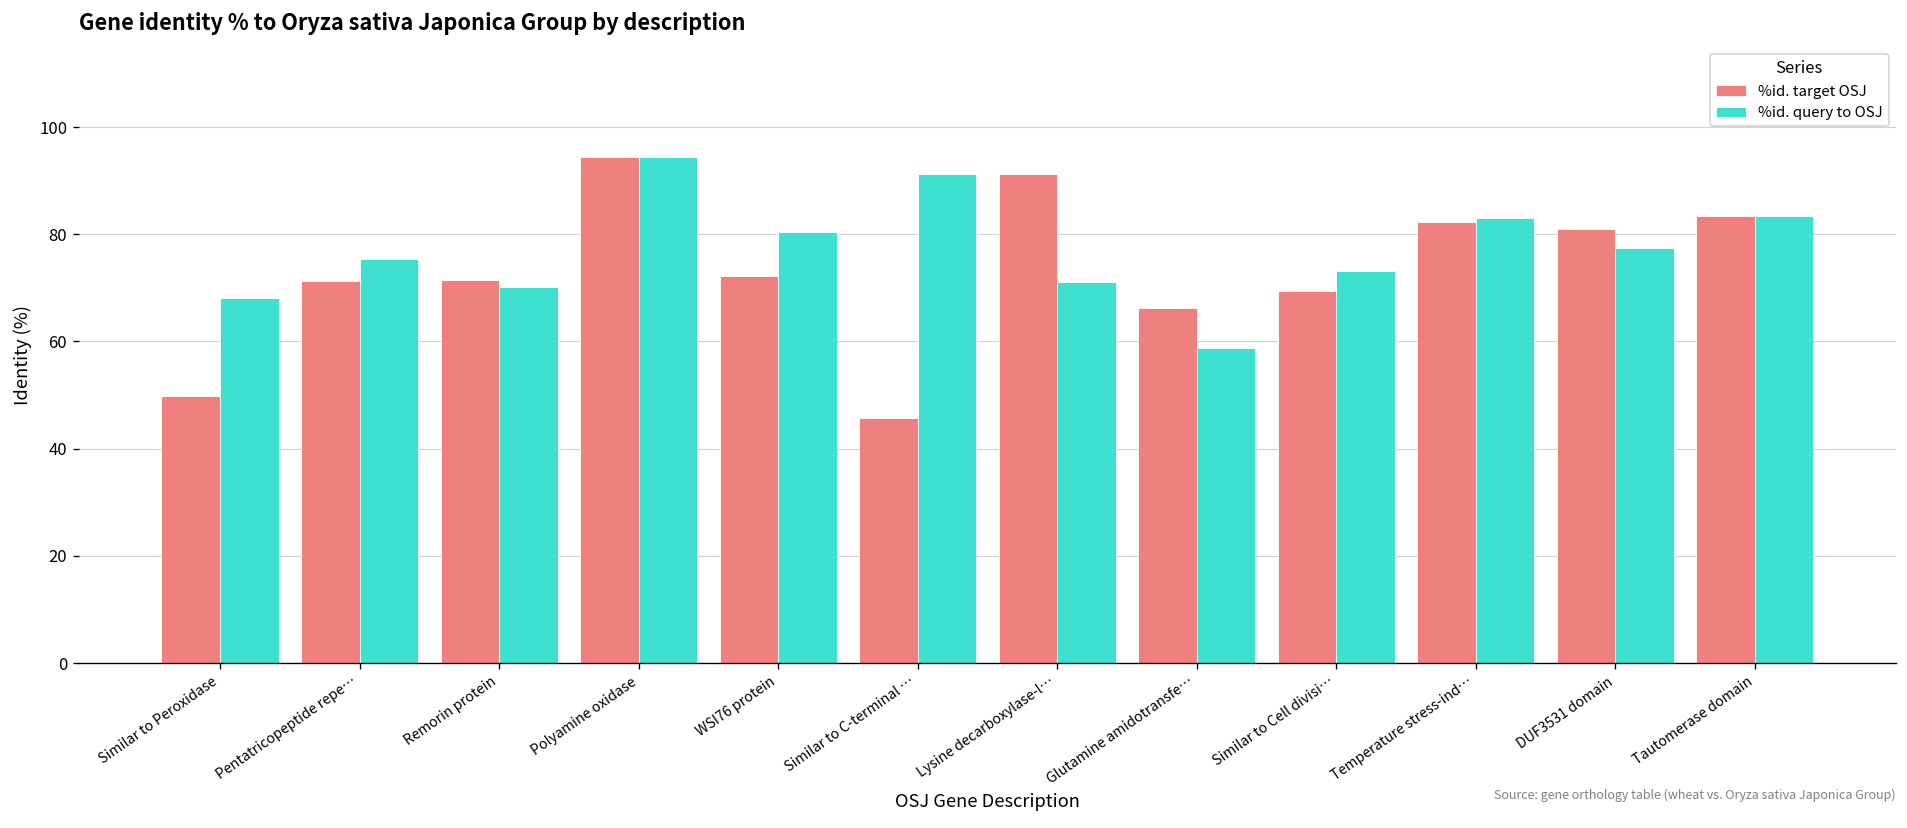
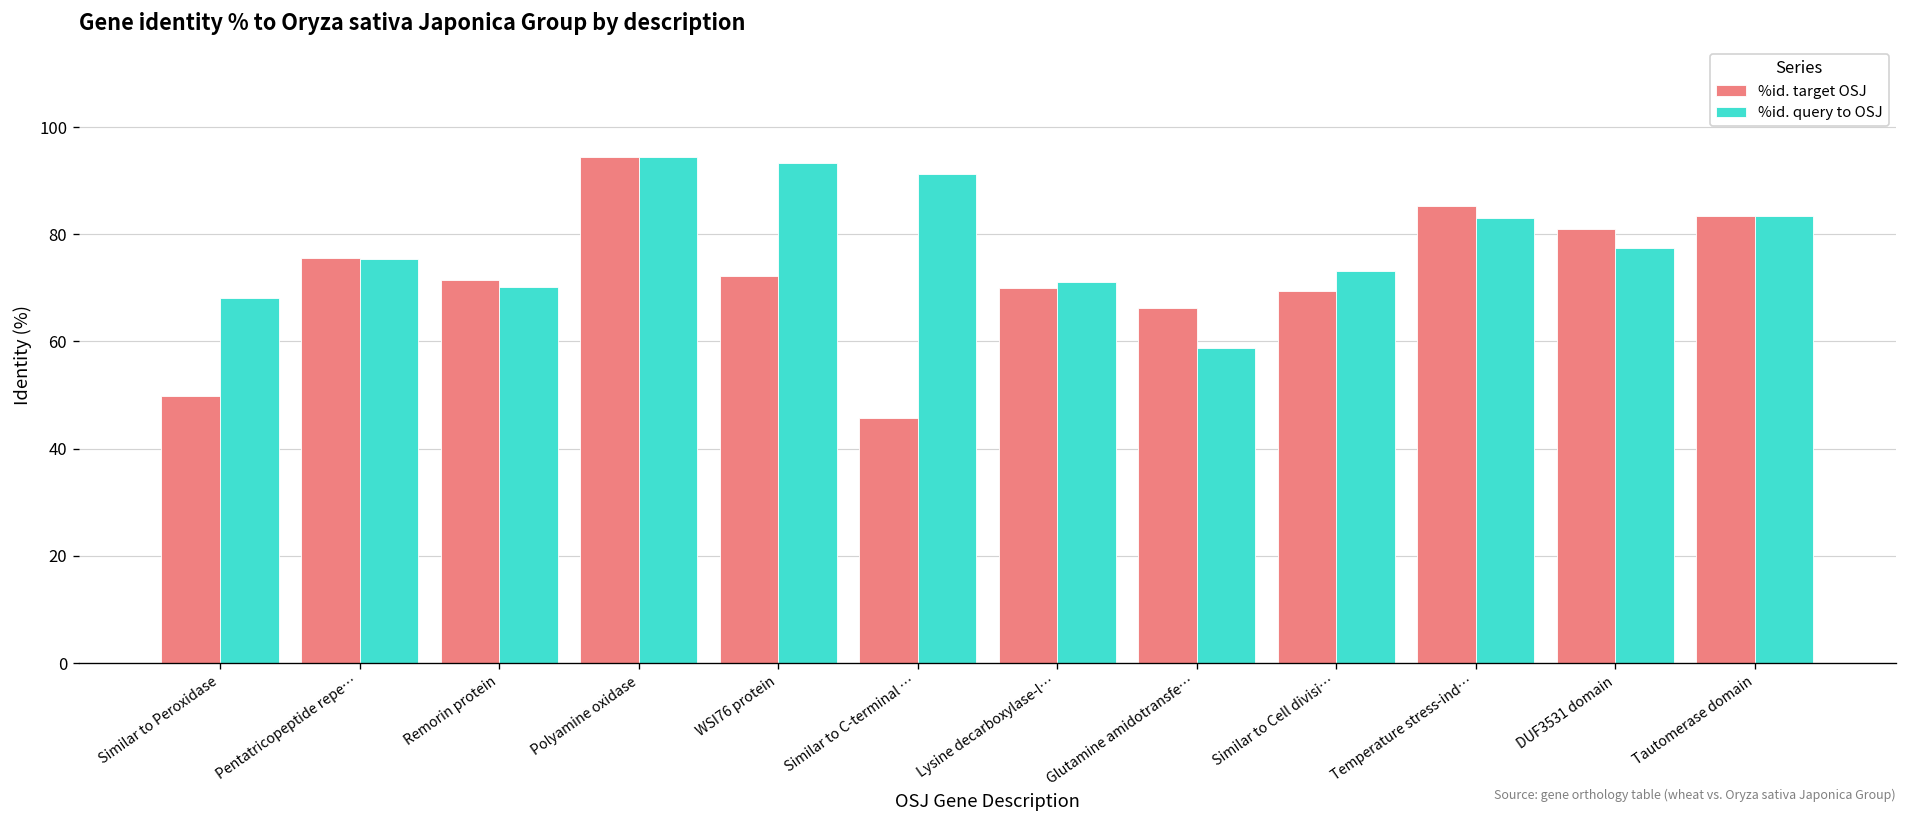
  {
    "%id. target OSJ": {
      "Similar to Peroxidase": 50,
-     "Pentatricopeptide repe…": 71,
+     "Pentatricopeptide repe…": 76,
      "Remorin protein": 71,
      "Polyamine oxidase": 94,
      "WSI76 protein": 72,
      "Similar to C-terminal …": 46,
-     "Lysine decarboxylase-l…": 91,
+     "Lysine decarboxylase-l…": 70,
      "Glutamine amidotransfe…": 66,
      "Similar to Cell divisi…": 69,
-     "Temperature stress-ind…": 82,
+     "Temperature stress-ind…": 85,
      "DUF3531 domain": 81,
      "Tautomerase domain": 83
    },
    "%id. query to OSJ": {
      "Similar to Peroxidase": 68,
      "Pentatricopeptide repe…": 75,
      "Remorin protein": 70,
      "Polyamine oxidase": 94,
-     "WSI76 protein": 80,
+     "WSI76 protein": 93,
      "Similar to C-terminal …": 91,
      "Lysine decarboxylase-l…": 71,
      "Glutamine amidotransfe…": 59,
      "Similar to Cell divisi…": 73,
      "Temperature stress-ind…": 83,
      "DUF3531 domain": 77,
      "Tautomerase domain": 83
    }
  }
